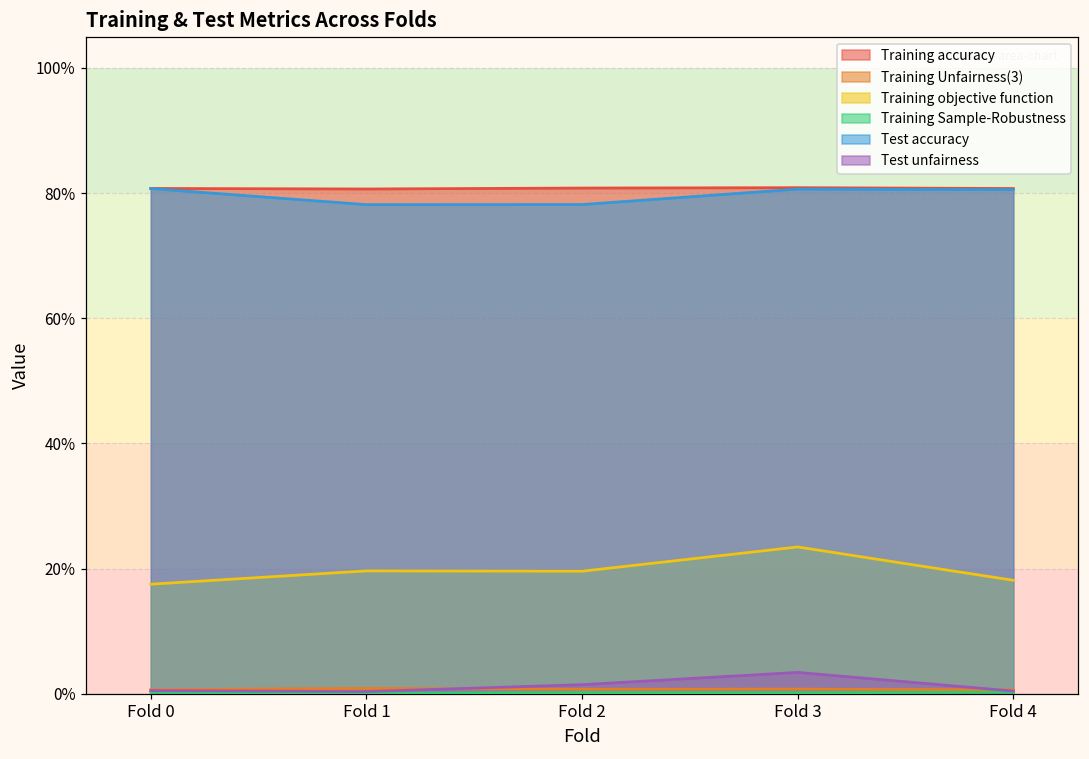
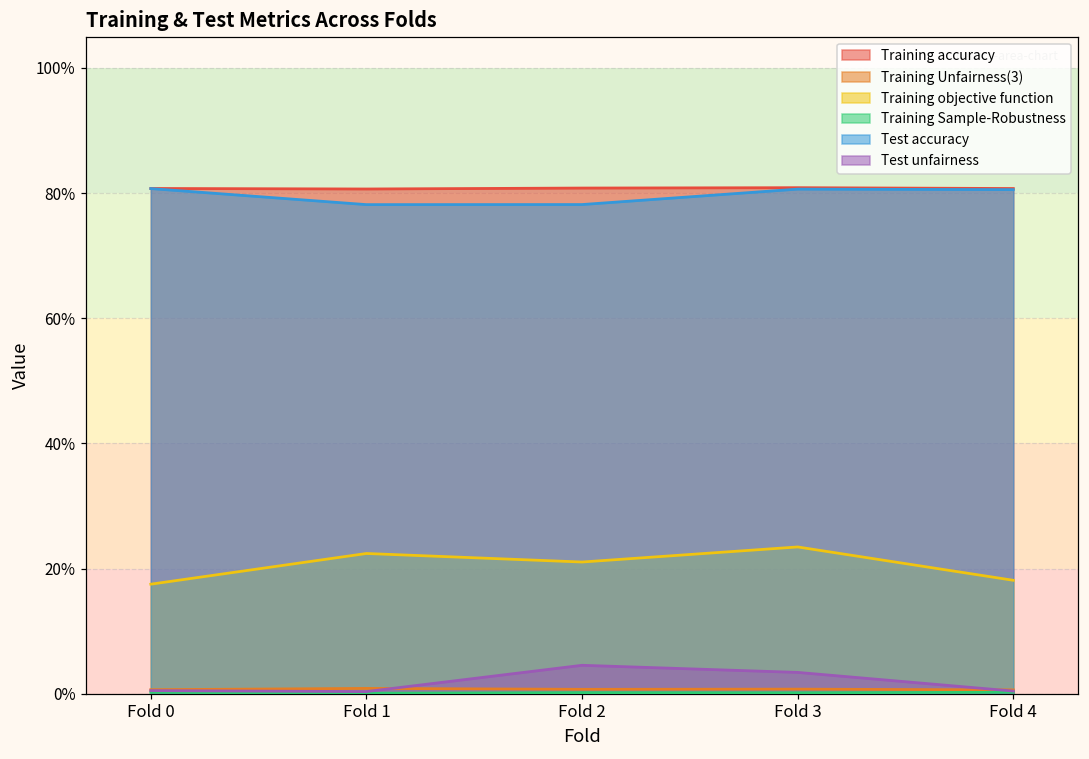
  {
    "Training objective function": {
      "Fold 0": "18%",
-     "Fold 1": "20%",
-     "Fold 2": "20%",
+     "Fold 1": "22%",
+     "Fold 2": "21%",
      "Fold 3": "23%",
      "Fold 4": "18%"
    },
    "Training Sample-Robustness": {
      "Fold 2": "0%",
      "Fold 3": "0%"
    },
    "Test accuracy": {
      "Fold 1": "78%",
      "Fold 2": "78%"
    },
    "Test unfairness": {
-     "Fold 2": "1%",
+     "Fold 2": "5%",
      "Fold 3": "3%"
    }
  }
